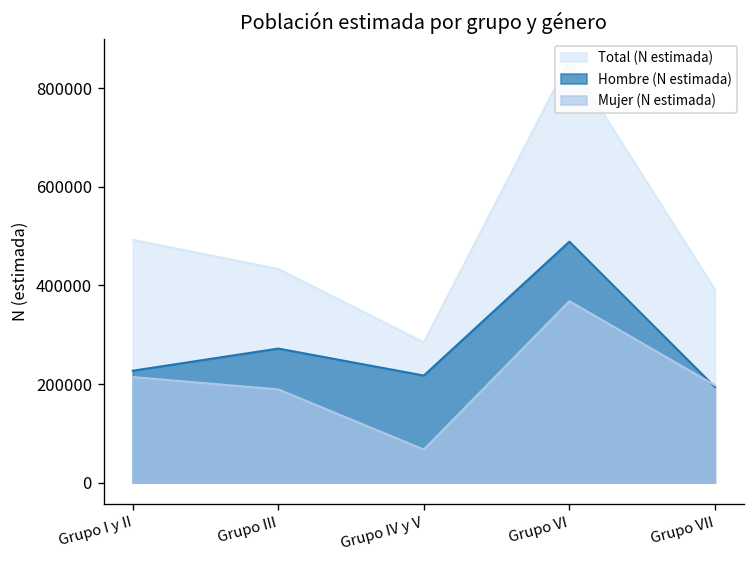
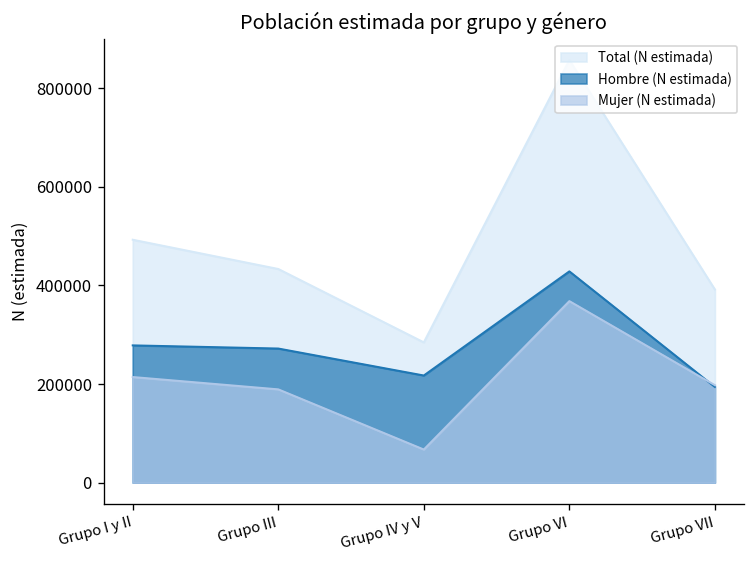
  {
    "Hombre (N estimada)": {
-     "Grupo I y II": 230000,
+     "Grupo I y II": 280000,
      "Grupo III": 270000,
      "Grupo IV y V": 220000,
-     "Grupo VI": 490000
+     "Grupo VI": 430000
    }
  }
